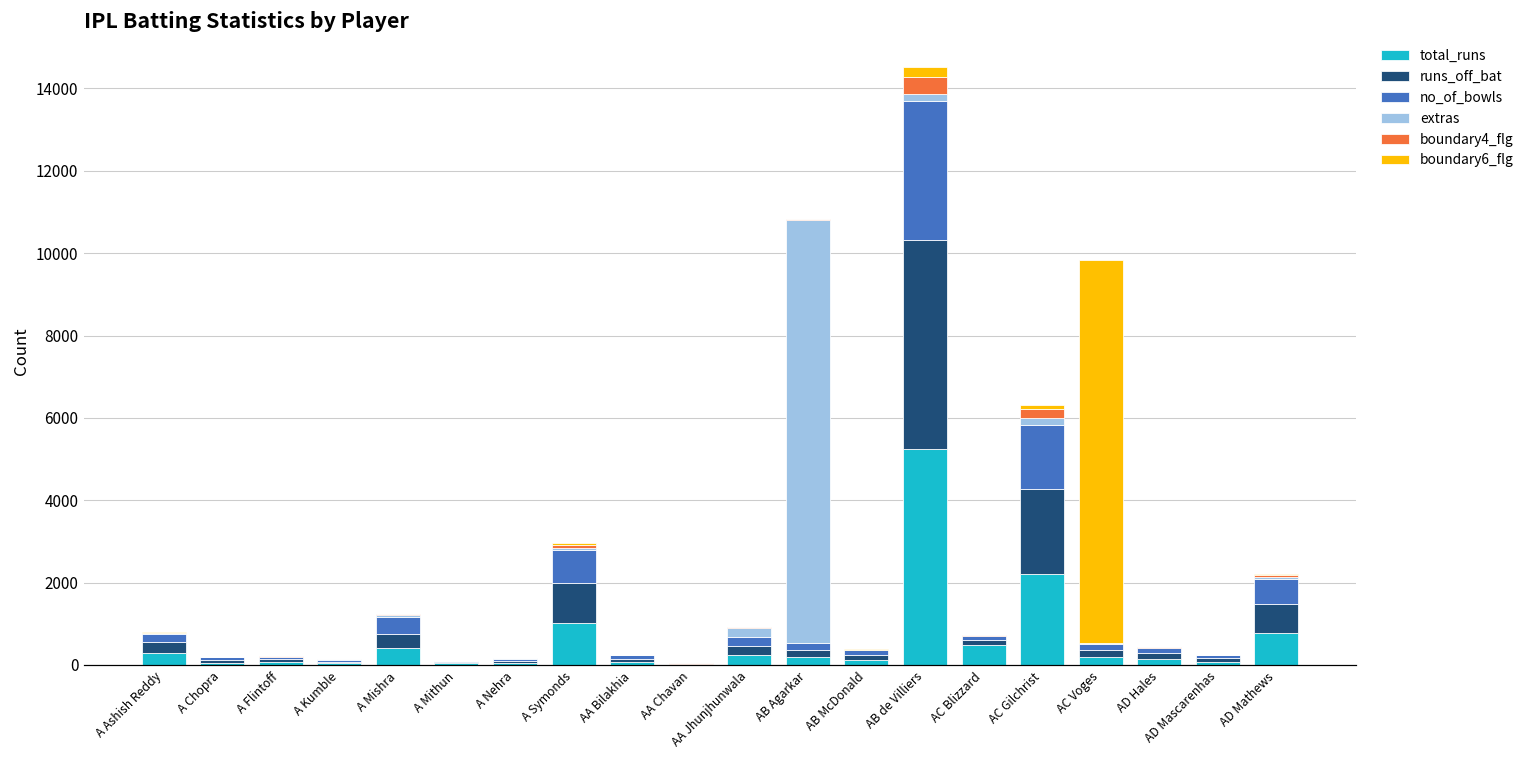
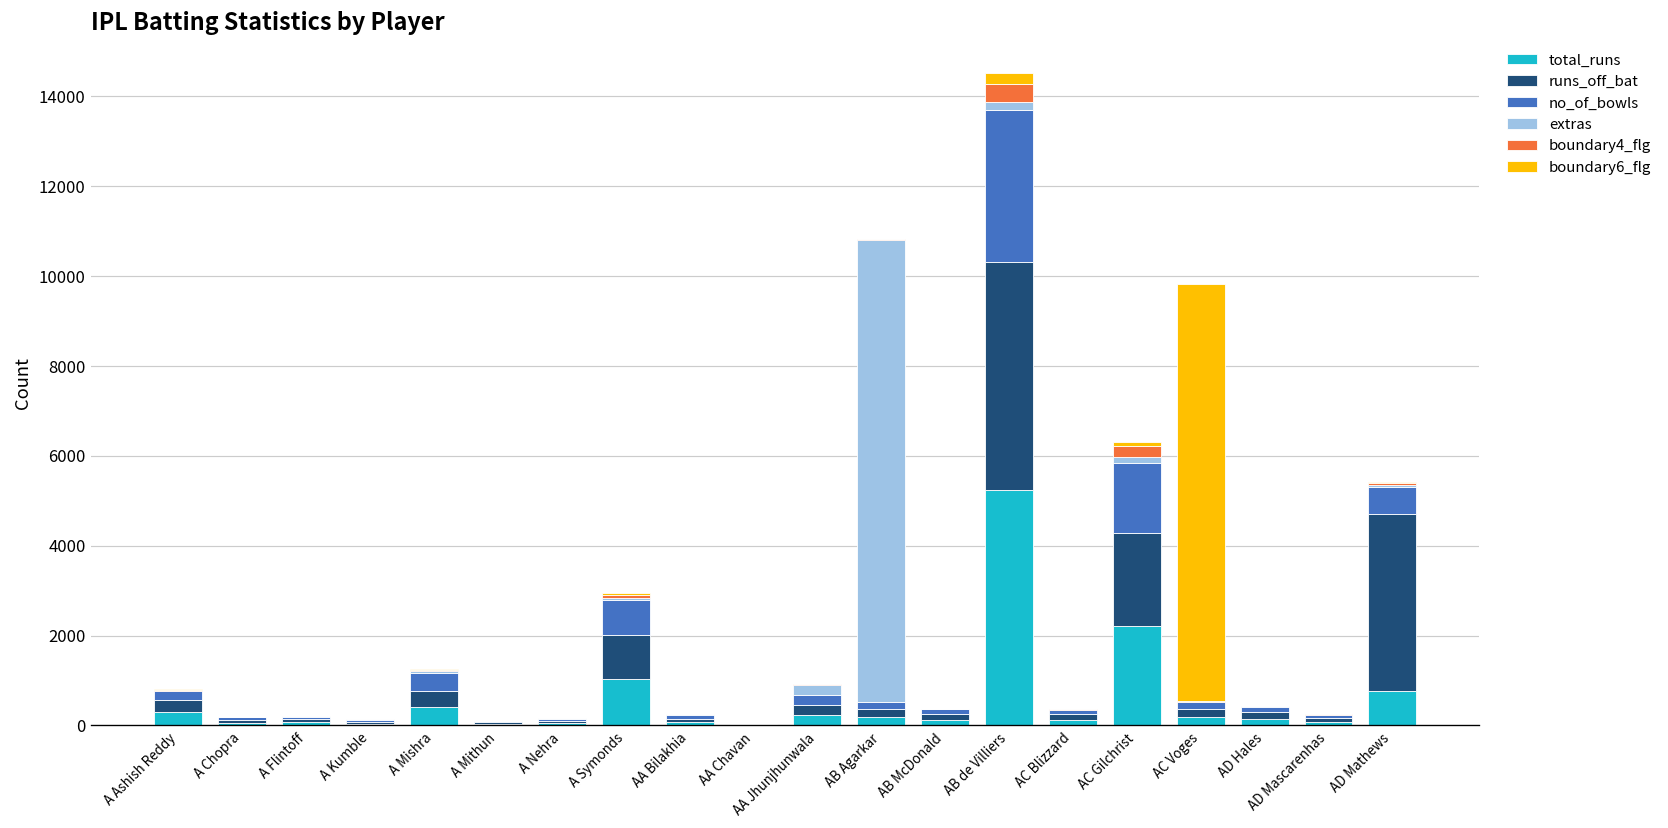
  {
    "total_runs": {
      "A Ashish Reddy": 300,
      "A Flintoff": 100,
      "A Mishra": 400,
      "A Symonds": 1000,
      "AA Bilakhia": 100,
      "AA Jhunjhunwala": 200,
      "AB Agarkar": 200,
      "AB McDonald": 100,
      "AB de Villiers": 5200,
-     "AC Blizzard": 500,
+     "AC Blizzard": 100,
      "AC Gilchrist": 2200,
      "AC Voges": 200,
      "AD Hales": 200,
      "AD Mascarenhas": 100,
      "AD Mathews": 800
    },
    "runs_off_bat": {
      "A Ashish Reddy": 300,
      "A Mishra": 400,
      "A Symonds": 1000,
      "AA Bilakhia": 100,
      "AA Jhunjhunwala": 200,
      "AB Agarkar": 200,
      "AB McDonald": 100,
      "AB de Villiers": 5100,
      "AC Blizzard": 100,
      "AC Gilchrist": 2100,
      "AC Voges": 200,
      "AD Hales": 100,
      "AD Mascarenhas": 100,
-     "AD Mathews": 700
+     "AD Mathews": 3900
    },
    "no_of_bowls": {
      "A Ashish Reddy": 200,
      "A Chopra": 100,
      "A Mishra": 400,
      "A Symonds": 800,
      "AA Bilakhia": 100,
      "AA Jhunjhunwala": 200,
      "AB Agarkar": 200,
      "AB McDonald": 100,
      "AB de Villiers": 3400,
      "AC Blizzard": 100,
      "AC Gilchrist": 1600,
      "AC Voges": 100,
      "AD Hales": 100,
      "AD Mascarenhas": 100,
      "AD Mathews": 600
    },
    "extras": {
      "AA Chavan": 0,
      "AA Jhunjhunwala": 200,
      "AB Agarkar": 10300,
      "AB de Villiers": 200,
      "AC Gilchrist": 100
    },
    "boundary4_flg": {
      "A Symonds": 100,
      "AB de Villiers": 400,
      "AC Gilchrist": 200
    },
    "boundary6_flg": {
      "A Chopra": 0,
      "A Kumble": 0,
      "AA Bilakhia": 0,
      "AA Chavan": 0,
      "AB de Villiers": 200,
      "AC Gilchrist": 100,
      "AC Voges": 9300
    }
  }
